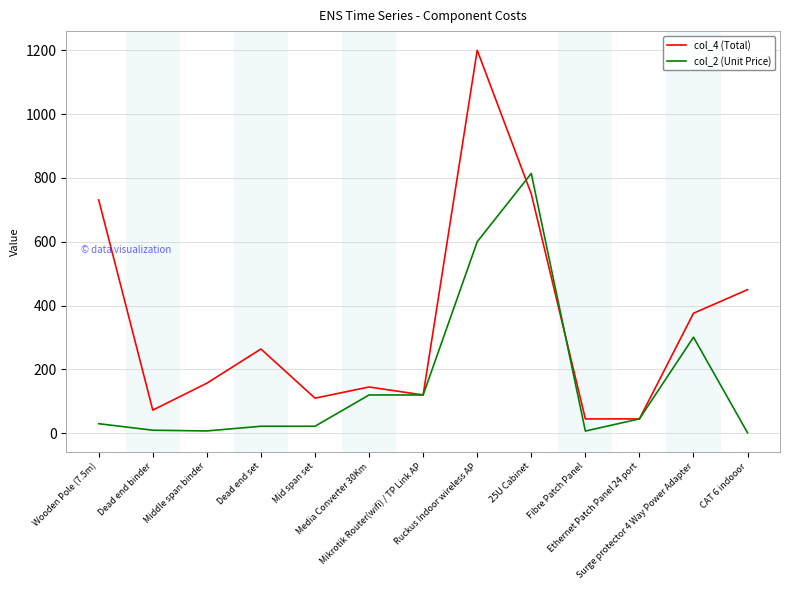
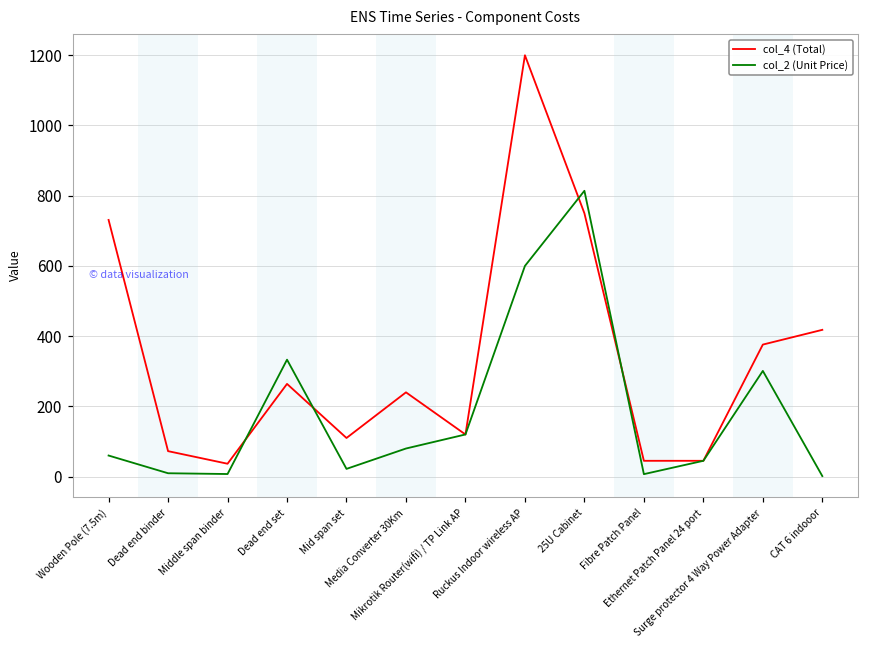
  {
    "col_4 (Total)": {
      "Wooden Pole (7.5m)": 730,
      "Dead end binder": 70,
-     "Middle span binder": 160,
+     "Middle span binder": 40,
      "Dead end set": 260,
      "Mid span set": 110,
-     "Media Converter 30Km": 150,
+     "Media Converter 30Km": 240,
      "Ruckus Indoor wireless AP": 1200,
      "25U Cabinet": 750,
      "Fibre Patch Panel": 50,
      "Surge protector 4 Way Power Adapter": 380,
-     "CAT 6 indooor": 450
+     "CAT 6 indooor": 420
    },
    "col_2 (Unit Price)": {
-     "Wooden Pole (7.5m)": 30,
+     "Wooden Pole (7.5m)": 60,
      "Dead end binder": 10,
      "Middle span binder": 10,
-     "Dead end set": 20,
+     "Dead end set": 330,
      "Mid span set": 20,
-     "Media Converter 30Km": 120,
+     "Media Converter 30Km": 80,
      "Ruckus Indoor wireless AP": 600,
      "25U Cabinet": 810,
      "Fibre Patch Panel": 10,
      "Surge protector 4 Way Power Adapter": 300,
      "CAT 6 indooor": 0
    }
  }
